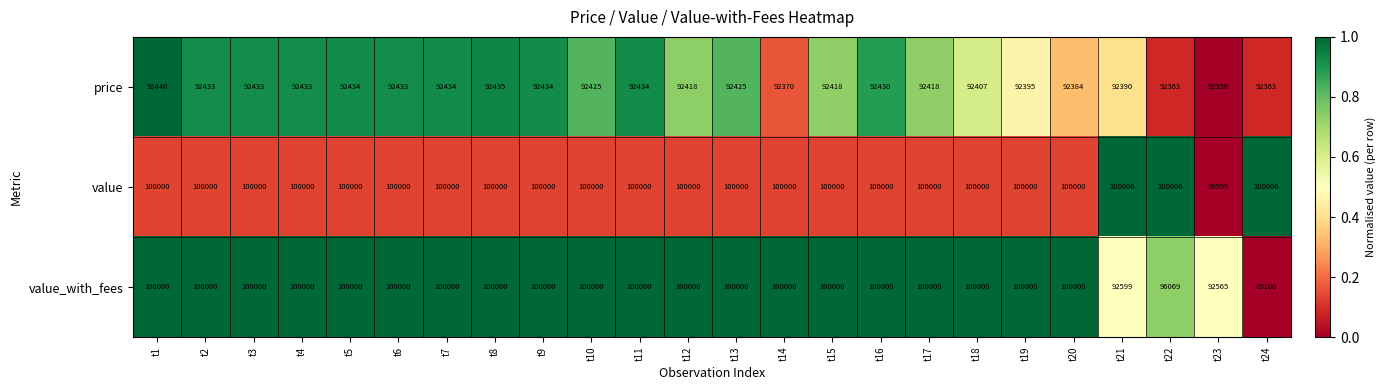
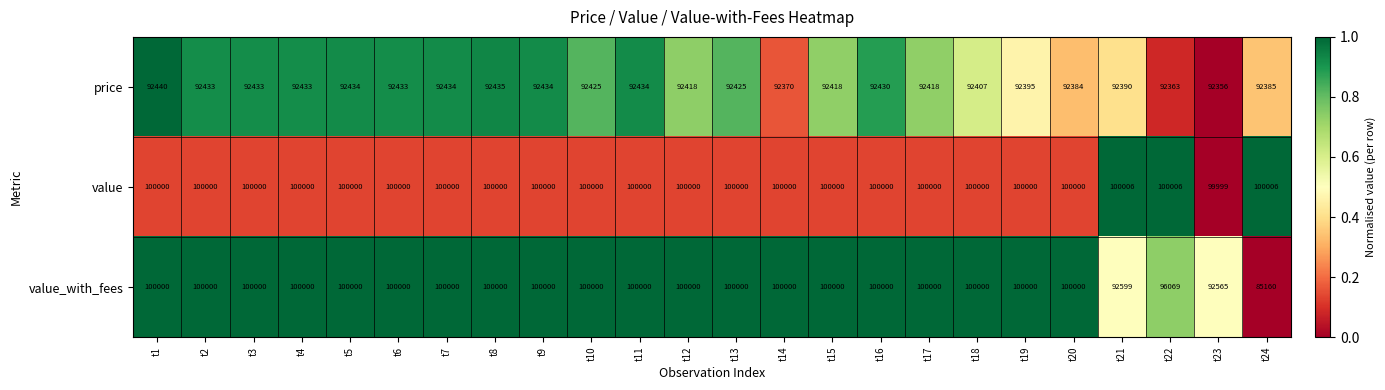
  {
    "price": {
      "t1": 92440,
      "t2": 92433,
      "t3": 92433,
      "t4": 92433,
      "t5": 92434,
      "t6": 92433,
      "t7": 92434,
      "t8": 92435,
      "t9": 92434,
      "t10": 92425,
      "t11": 92434,
      "t12": 92418,
      "t13": 92425,
      "t14": 92370,
      "t15": 92418,
      "t16": 92430,
      "t17": 92418,
      "t18": 92407,
      "t19": 92395,
      "t20": 92384,
      "t21": 92390,
      "t22": 92363,
      "t23": 92356,
-     "t24": 92363
+     "t24": 92385
    },
    "value": {
      "t1": 100000,
      "t2": 100000,
      "t3": 100000,
      "t4": 100000,
      "t5": 100000,
      "t6": 100000,
      "t7": 100000,
      "t8": 100000,
      "t9": 100000,
      "t10": 100000,
      "t11": 100000,
      "t12": 100000,
      "t13": 100000,
      "t14": 100000,
      "t15": 100000,
      "t16": 100000,
      "t17": 100000,
      "t18": 100000,
      "t19": 100000,
      "t20": 100000,
      "t21": 100006,
      "t22": 100006,
      "t23": 99999,
      "t24": 100006
    },
    "value_with_fees": {
      "t1": 100000,
      "t2": 100000,
      "t3": 100000,
      "t4": 100000,
      "t5": 100000,
      "t6": 100000,
      "t7": 100000,
      "t8": 100000,
      "t9": 100000,
      "t10": 100000,
      "t11": 100000,
      "t12": 100000,
      "t13": 100000,
      "t14": 100000,
      "t15": 100000,
      "t16": 100000,
      "t17": 100000,
      "t18": 100000,
      "t19": 100000,
      "t20": 100000,
      "t21": 92599,
      "t22": 96069,
      "t23": 92565,
      "t24": 85160
    }
  }
